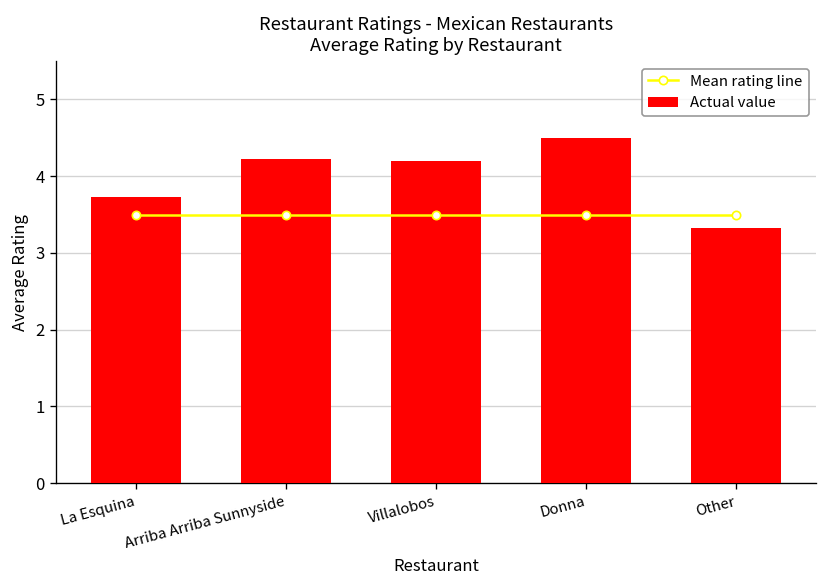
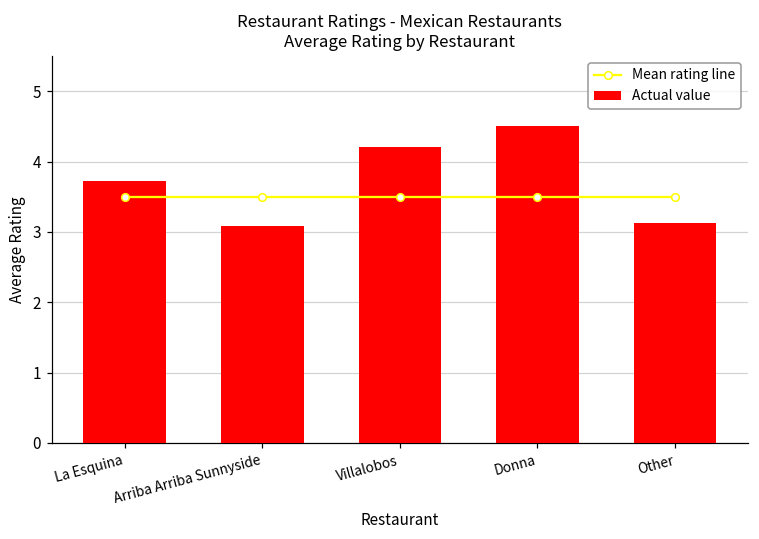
  {
    "Mean rating line": {
      "La Esquina": 3.5,
      "Arriba Arriba Sunnyside": 3.5,
      "Villalobos": 3.5,
      "Donna": 3.5,
      "Other": 3.5
    },
    "Actual value": {
      "La Esquina": 3.7,
-     "Arriba Arriba Sunnyside": 4.2,
+     "Arriba Arriba Sunnyside": 3.1,
      "Villalobos": 4.2,
      "Donna": 4.5,
-     "Other": 3.3
+     "Other": 3.1
    }
  }
